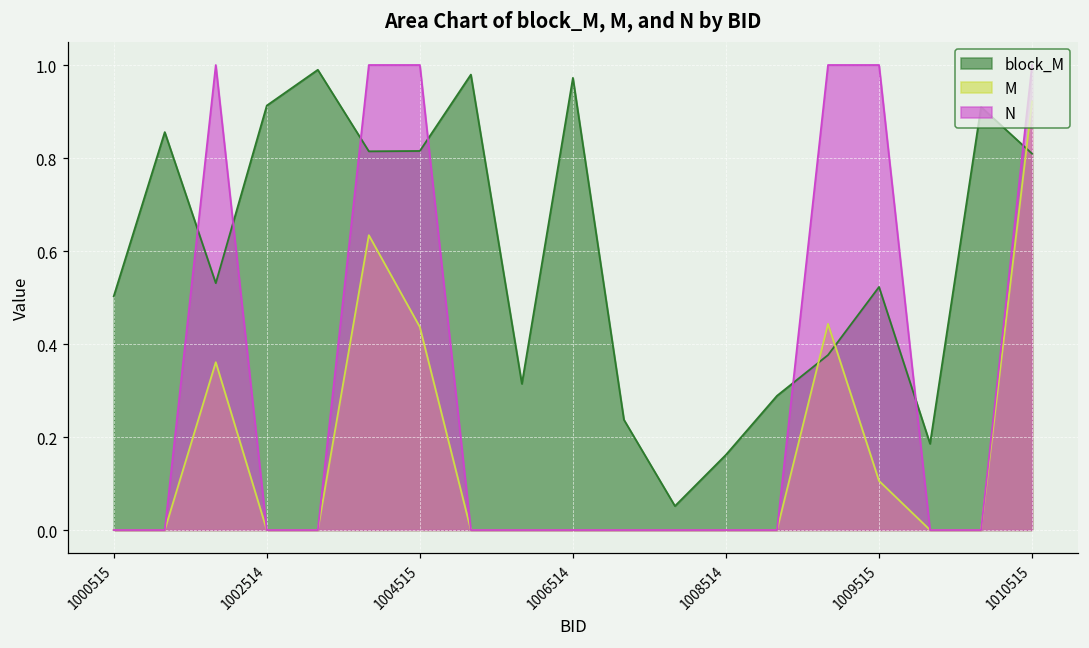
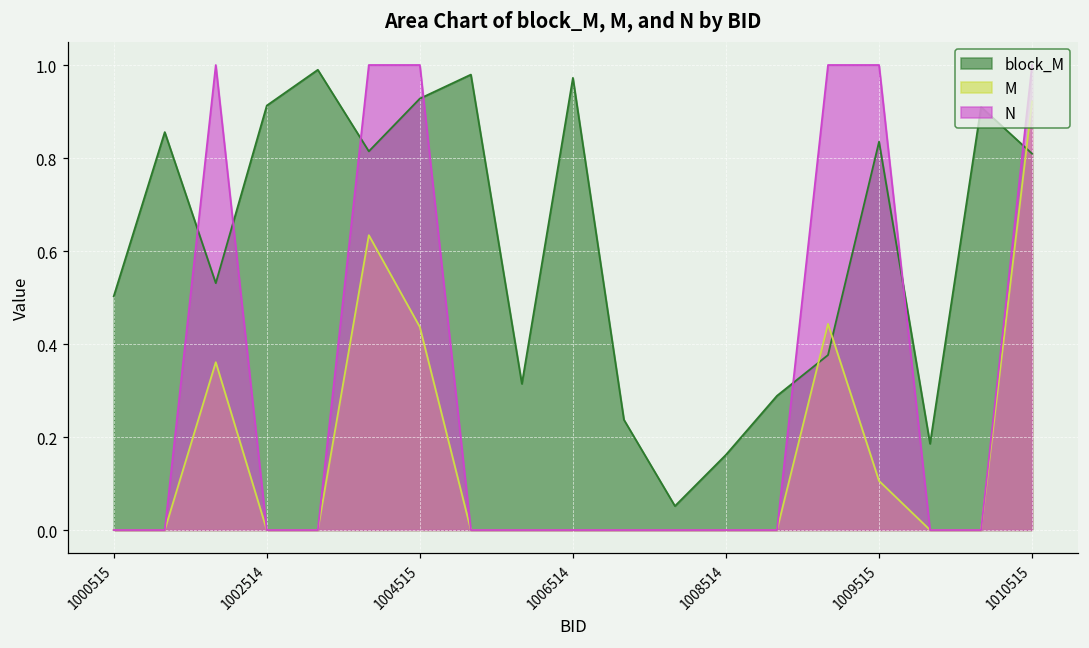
  {
    "block_M": {
      "1000515": 0.50,
      "1002514": 0.91,
-     "1004515": 0.82,
+     "1004515": 0.93,
      "1006514": 0.97,
      "1008514": 0.16,
-     "1009515": 0.52,
+     "1009515": 0.84,
      "1010515": 0.81
    },
    "M": {
      "1004515": 0.44,
      "1009515": 0.11
    },
    "N": {
      "1004515": 1.00,
      "1009515": 1.00
    }
  }
